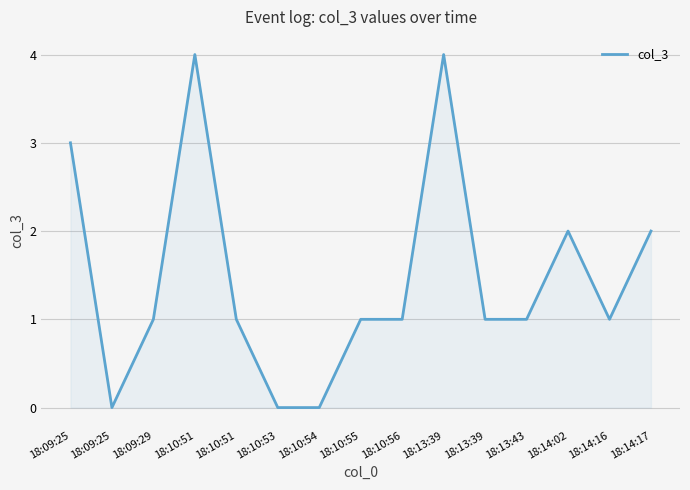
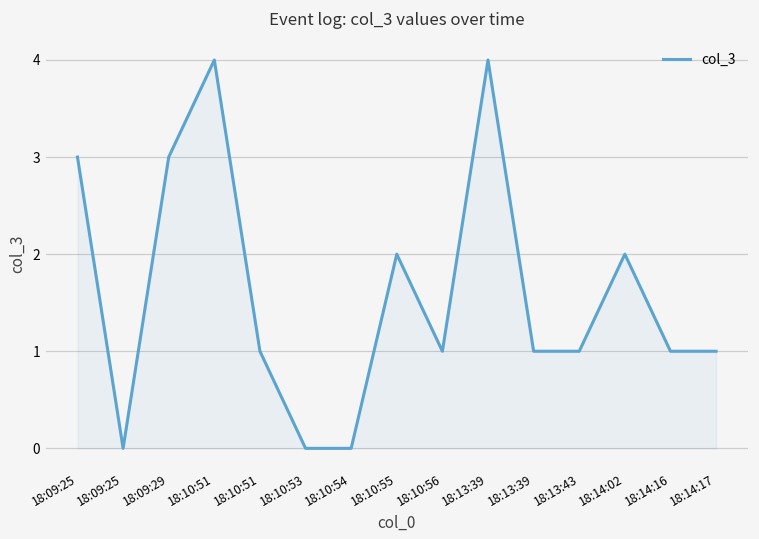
  {
-   "18:09:29": 1,
+   "18:09:29": 3,
    "18:10:53": 0,
    "18:10:54": 0,
-   "18:10:55": 1,
+   "18:10:55": 2,
    "18:10:56": 1,
    "18:13:43": 1,
    "18:14:02": 2,
    "18:14:16": 1,
-   "18:14:17": 2
+   "18:14:17": 1
  }
